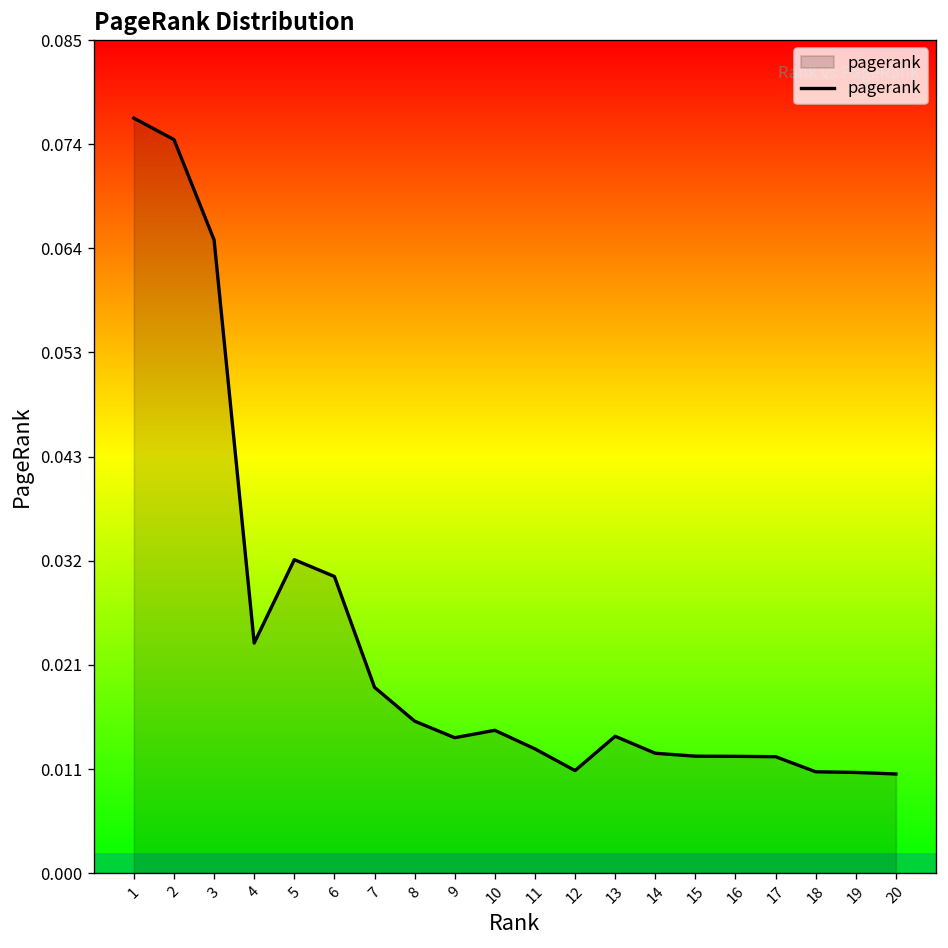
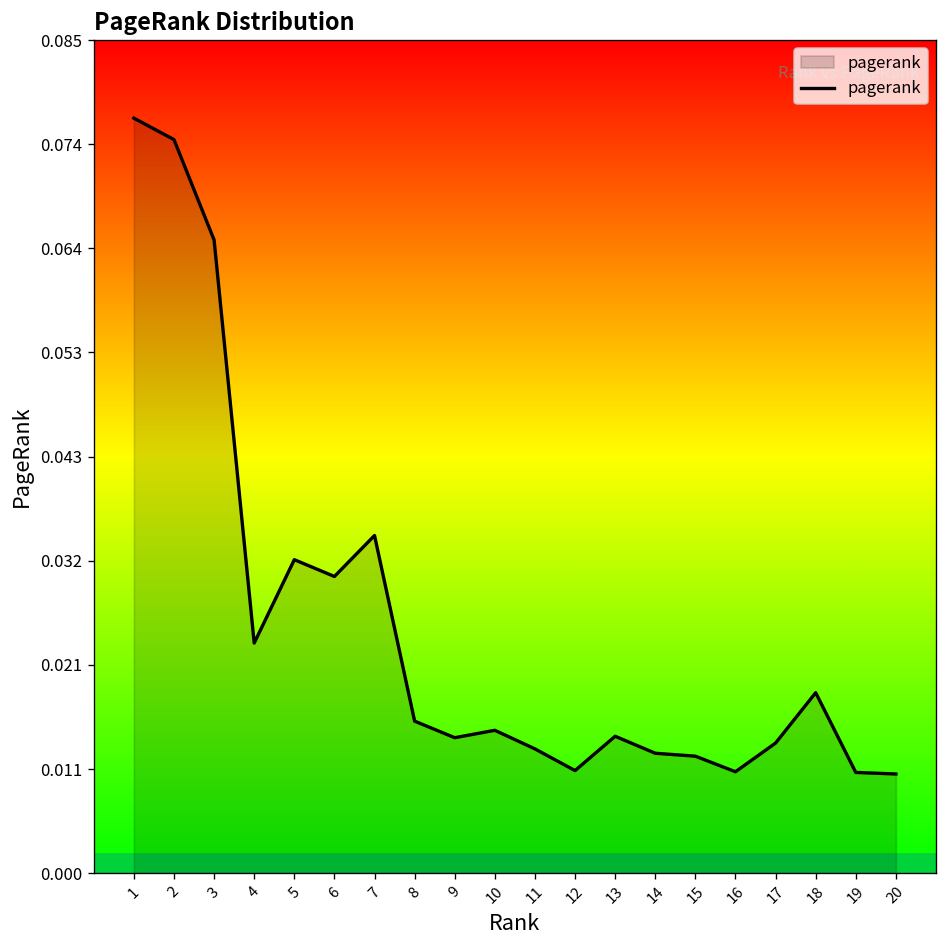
  {
    "1": 0.077,
    "2": 0.075,
    "3": 0.065,
    "4": 0.023,
    "5": 0.032,
    "6": 0.030,
-   "7": 0.019,
+   "7": 0.034,
    "8": 0.016,
    "9": 0.014,
    "10": 0.015,
    "11": 0.013,
    "12": 0.010,
    "13": 0.014,
    "14": 0.012,
    "15": 0.012,
-   "16": 0.012,
-   "17": 0.012,
-   "18": 0.010,
+   "16": 0.010,
+   "17": 0.013,
+   "18": 0.018,
    "19": 0.010,
    "20": 0.010
  }
